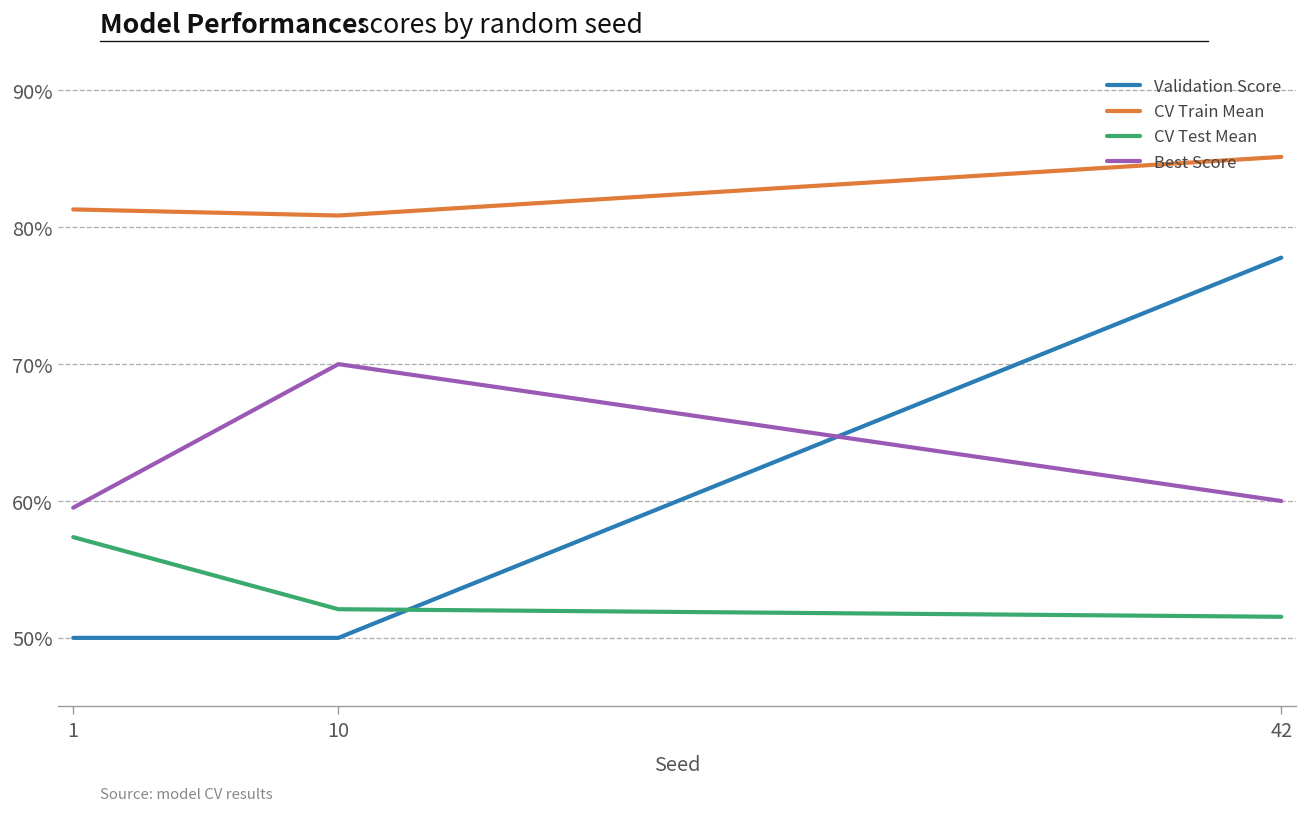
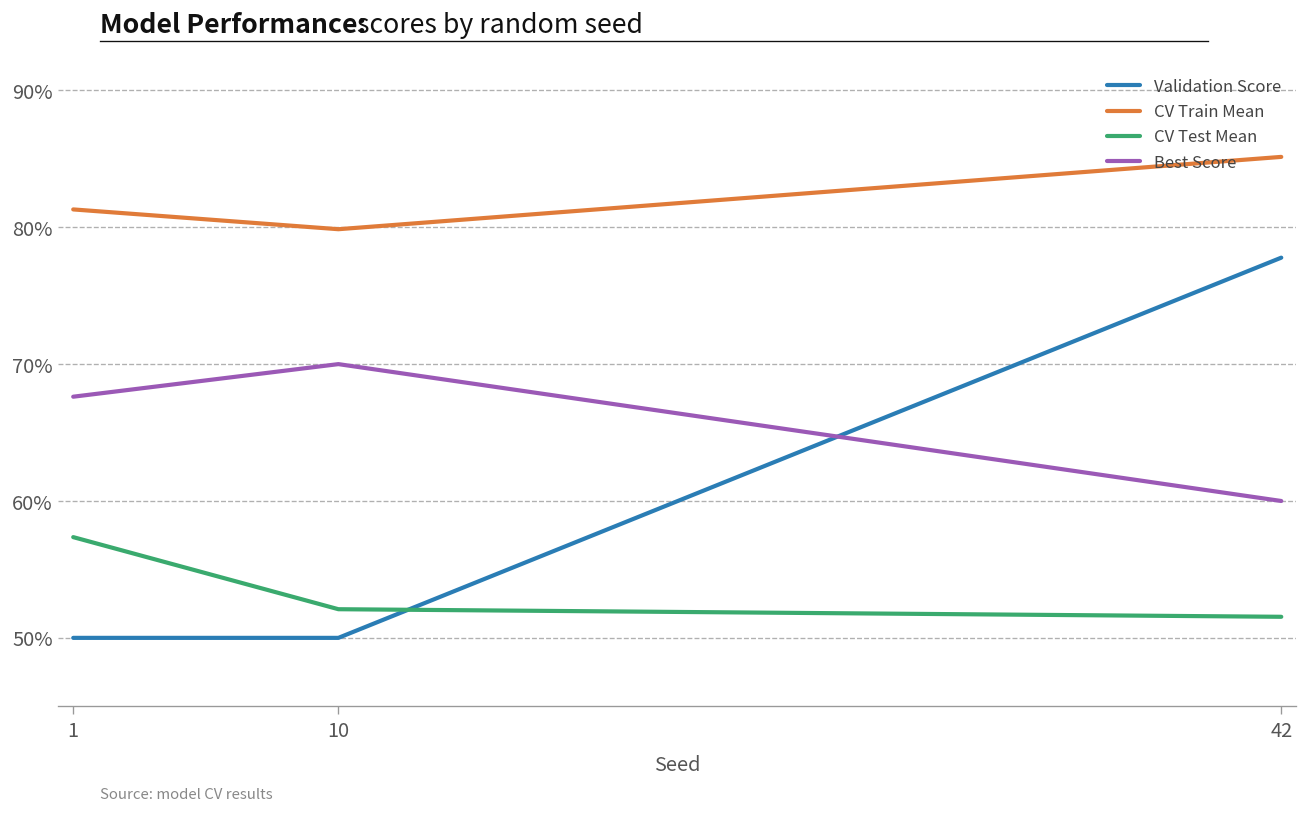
  {
    "Validation Score": {
      "1": "50.0%",
      "10": "50.0%",
      "42": "77.8%"
    },
    "CV Train Mean": {
      "1": "81.3%",
-     "10": "80.9%",
+     "10": "79.9%",
      "42": "85.1%"
    },
    "CV Test Mean": {
      "1": "57.4%",
      "10": "52.1%",
      "42": "51.5%"
    },
    "Best Score": {
-     "1": "59.5%",
+     "1": "67.6%",
      "10": "70.0%",
      "42": "60.0%"
    }
  }
